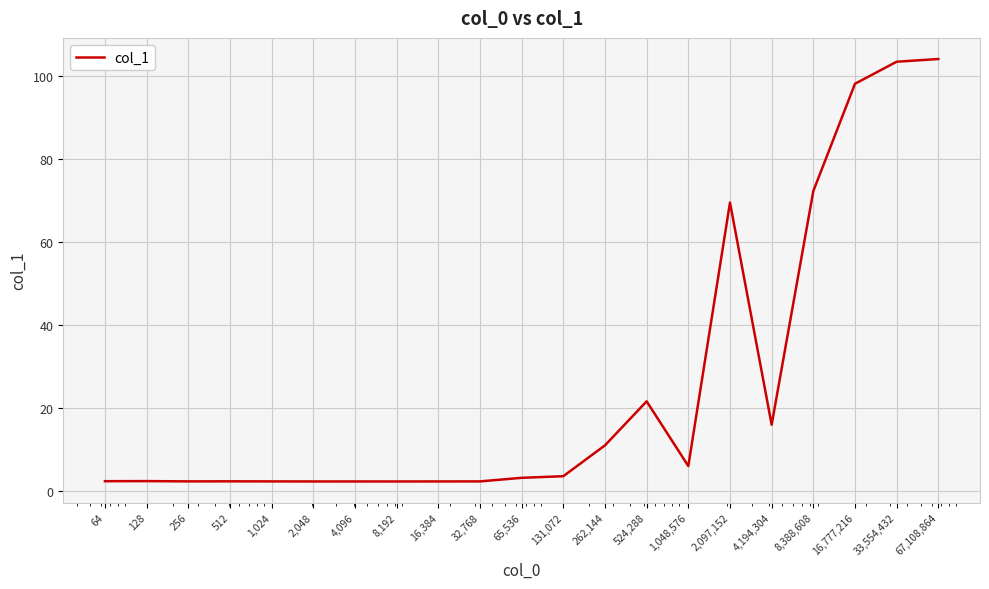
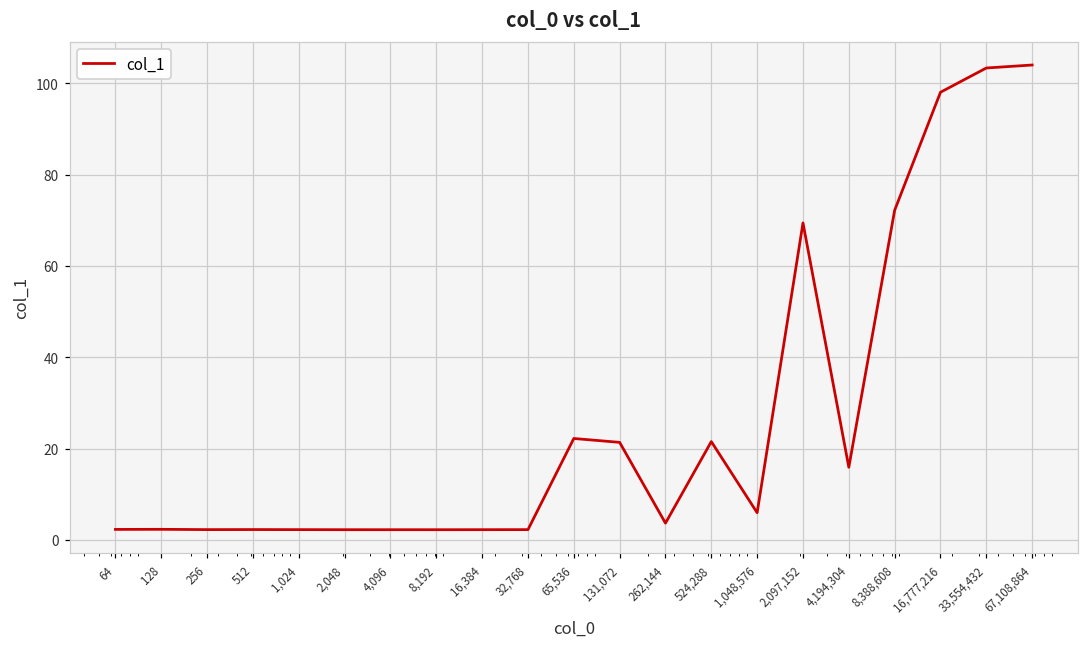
  {
    "64": 2,
    "128": 2,
    "256": 2,
    "512": 2,
    "1,024": 2,
    "2,048": 2,
    "4,096": 2,
    "8,192": 2,
    "16,384": 2,
    "32,768": 2,
-   "65,536": 3,
-   "131,072": 3,
-   "262,144": 11,
+   "65,536": 22,
+   "131,072": 21,
+   "262,144": 4,
    "524,288": 22,
    "1,048,576": 6,
    "2,097,152": 69,
    "4,194,304": 16,
    "8,388,608": 72,
    "16,777,216": 98,
    "33,554,432": 103,
    "67,108,864": 104
  }
